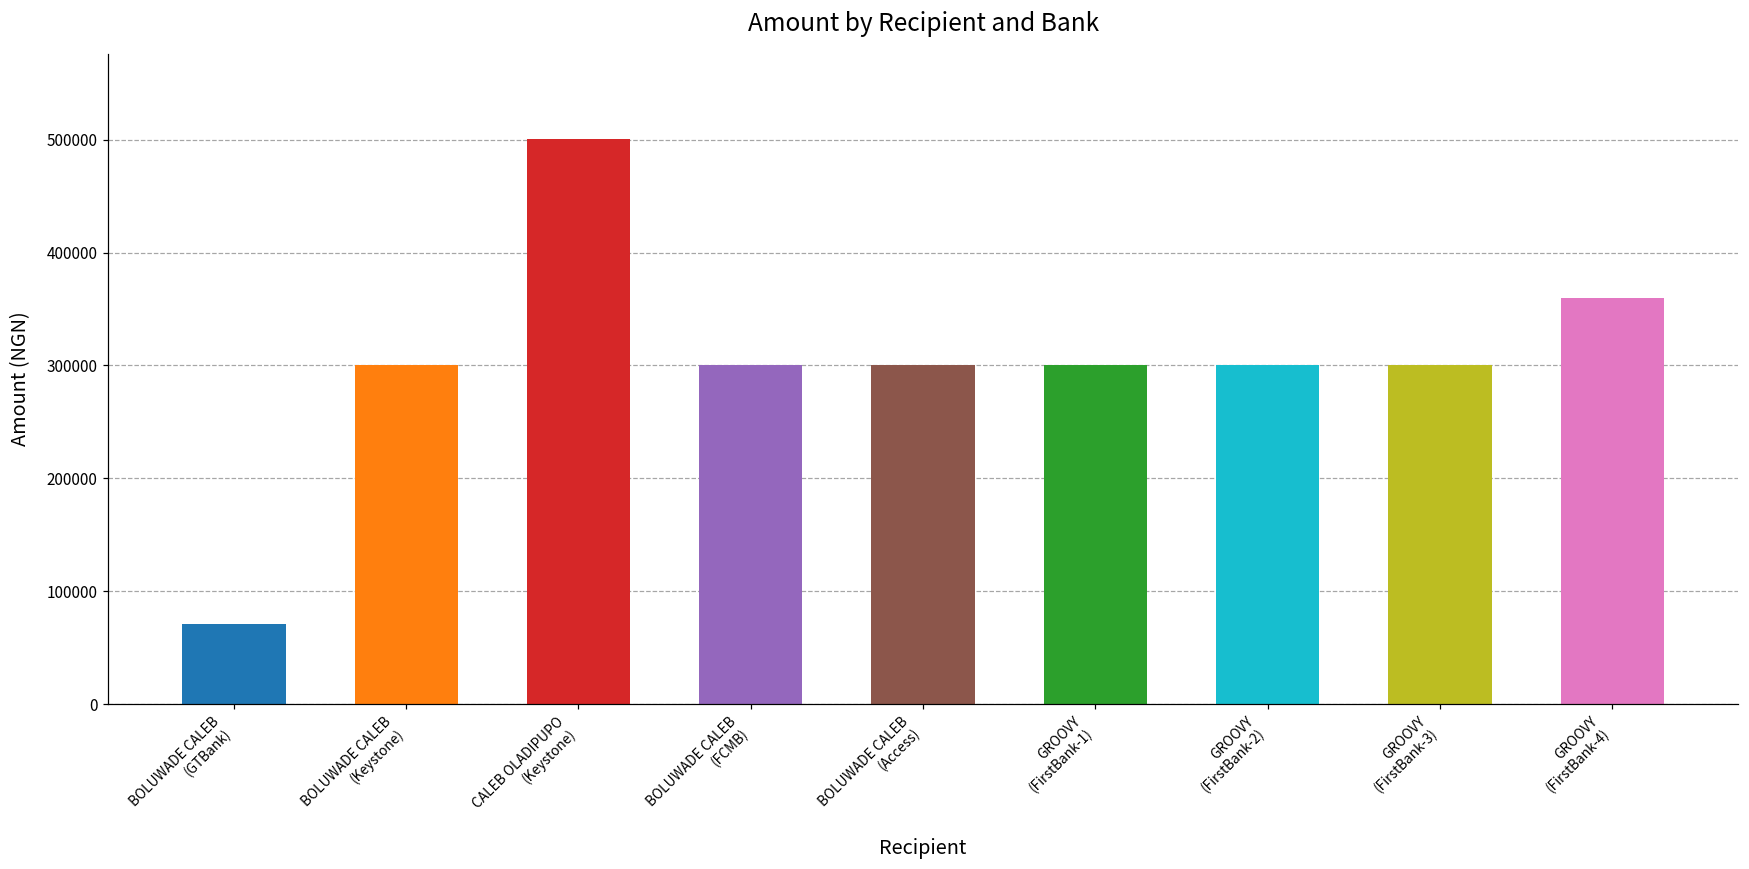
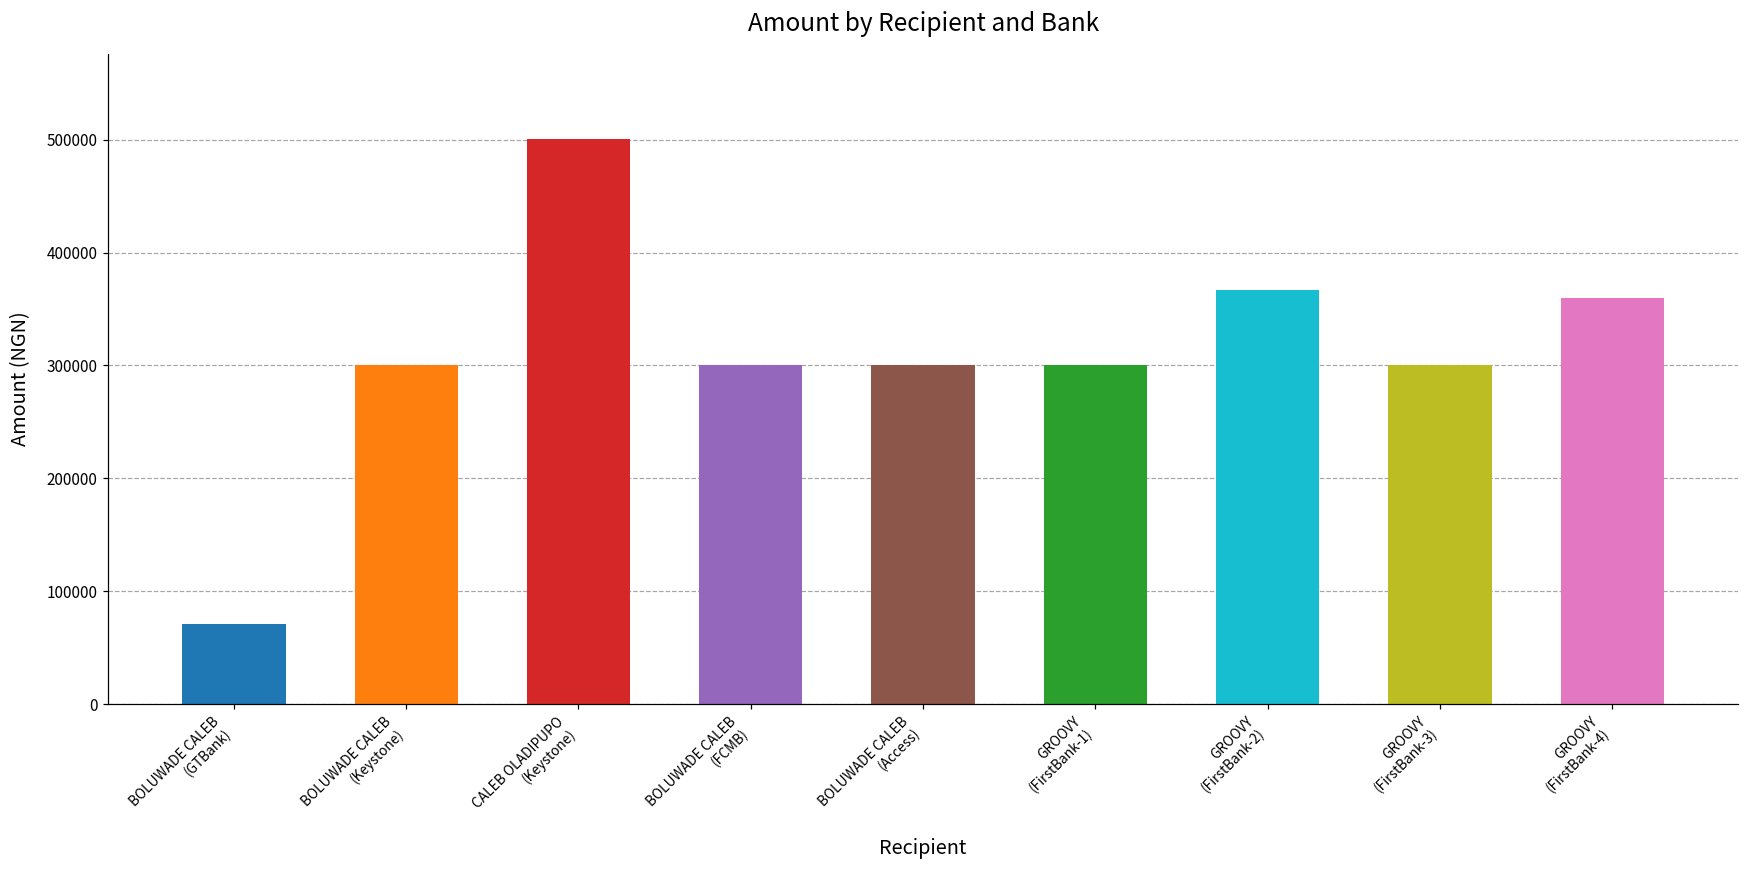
  {
    "BOLUWADE CALEB (GTBank)": 71000,
    "BOLUWADE CALEB (Keystone)": 300000,
    "CALEB OLADIPUPO (Keystone)": 501000,
    "BOLUWADE CALEB (FCMB)": 300000,
    "BOLUWADE CALEB (Access)": 300000,
    "GROOVY (FirstBank-1)": 300000,
-   "GROOVY (FirstBank-2)": 300000,
+   "GROOVY (FirstBank-2)": 366000,
    "GROOVY (FirstBank-3)": 300000,
    "GROOVY (FirstBank-4)": 360000
  }
